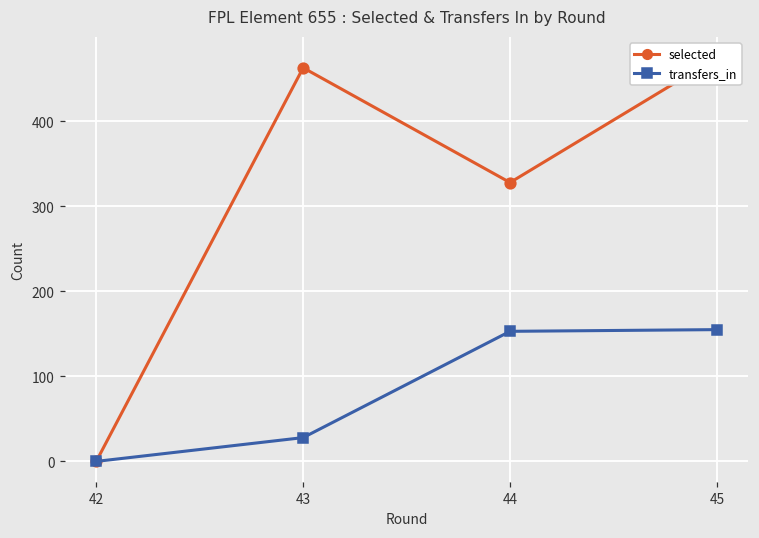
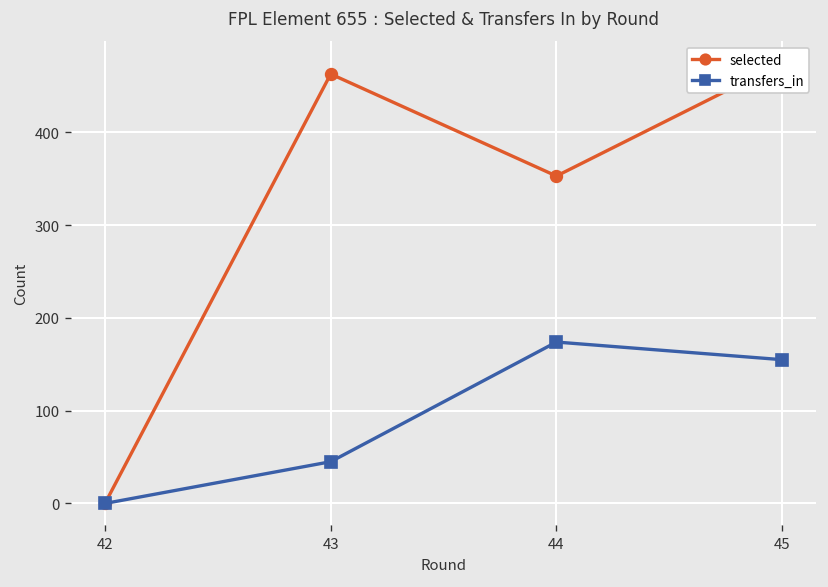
  {
    "selected": {
      "43": 460,
-     "44": 330
+     "44": 350
    },
    "transfers_in": {
-     "43": 30,
-     "44": 150,
+     "43": 50,
+     "44": 170,
      "45": 160
    }
  }
